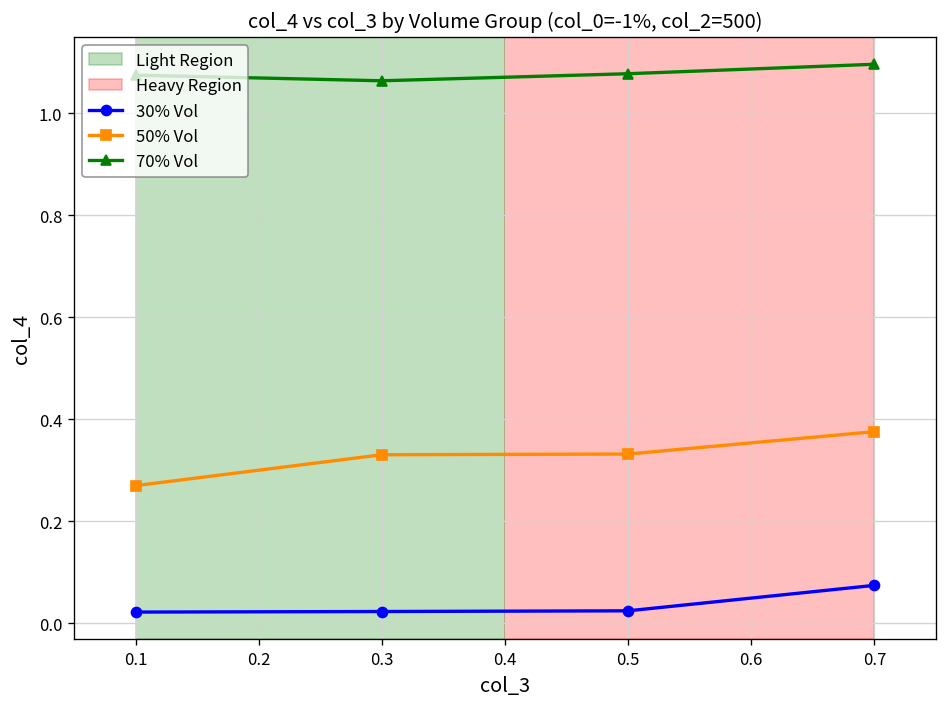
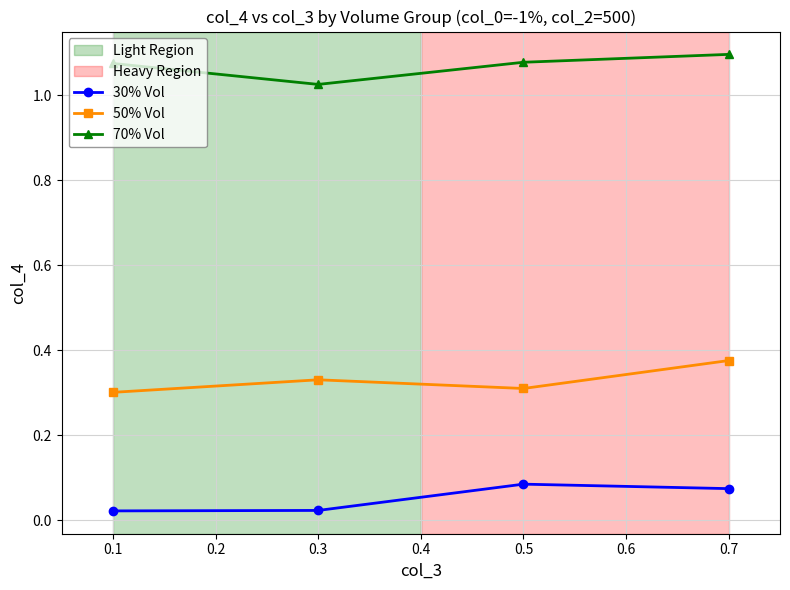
  {
    "30% Vol": {
      "0.1": 0.02,
      "0.3": 0.02,
-     "0.5": 0.02,
+     "0.5": 0.08,
      "0.7": 0.07
    },
    "50% Vol": {
-     "0.1": 0.27,
+     "0.1": 0.30,
      "0.3": 0.33,
-     "0.5": 0.33,
+     "0.5": 0.31,
      "0.7": 0.38
    },
    "70% Vol": {
-     "0.3": 1.06,
+     "0.3": 1.03,
      "0.5": 1.08,
      "0.7": 1.10
    }
  }
